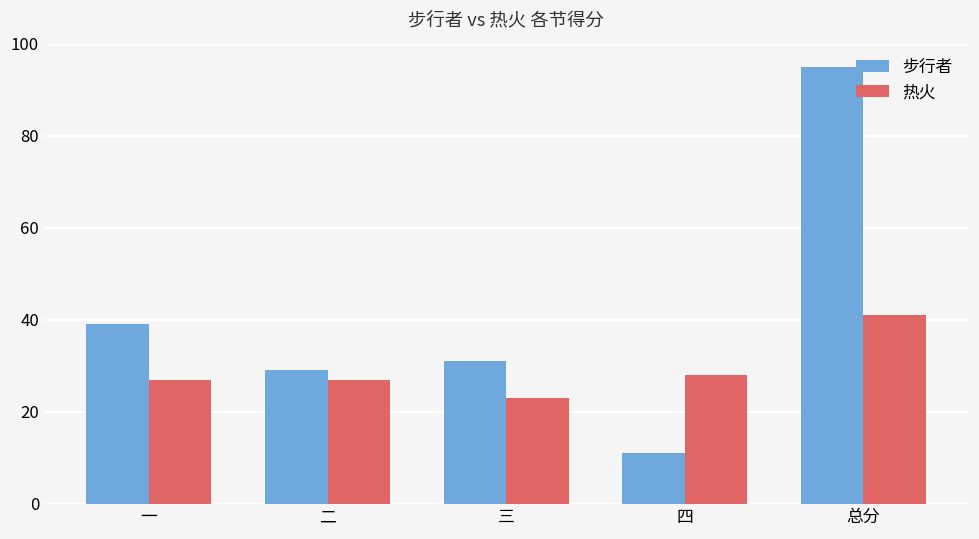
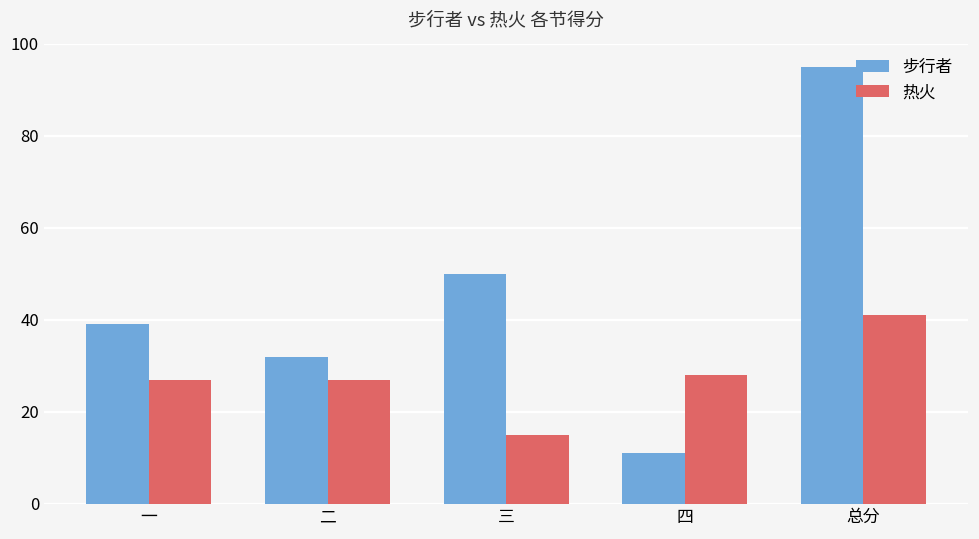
  {
    "步行者": {
      "一": 39,
-     "二": 29,
-     "三": 31,
+     "二": 32,
+     "三": 50,
      "四": 11,
      "总分": 95
    },
    "热火": {
      "一": 27,
      "二": 27,
-     "三": 23,
+     "三": 15,
      "四": 28,
      "总分": 41
    }
  }
